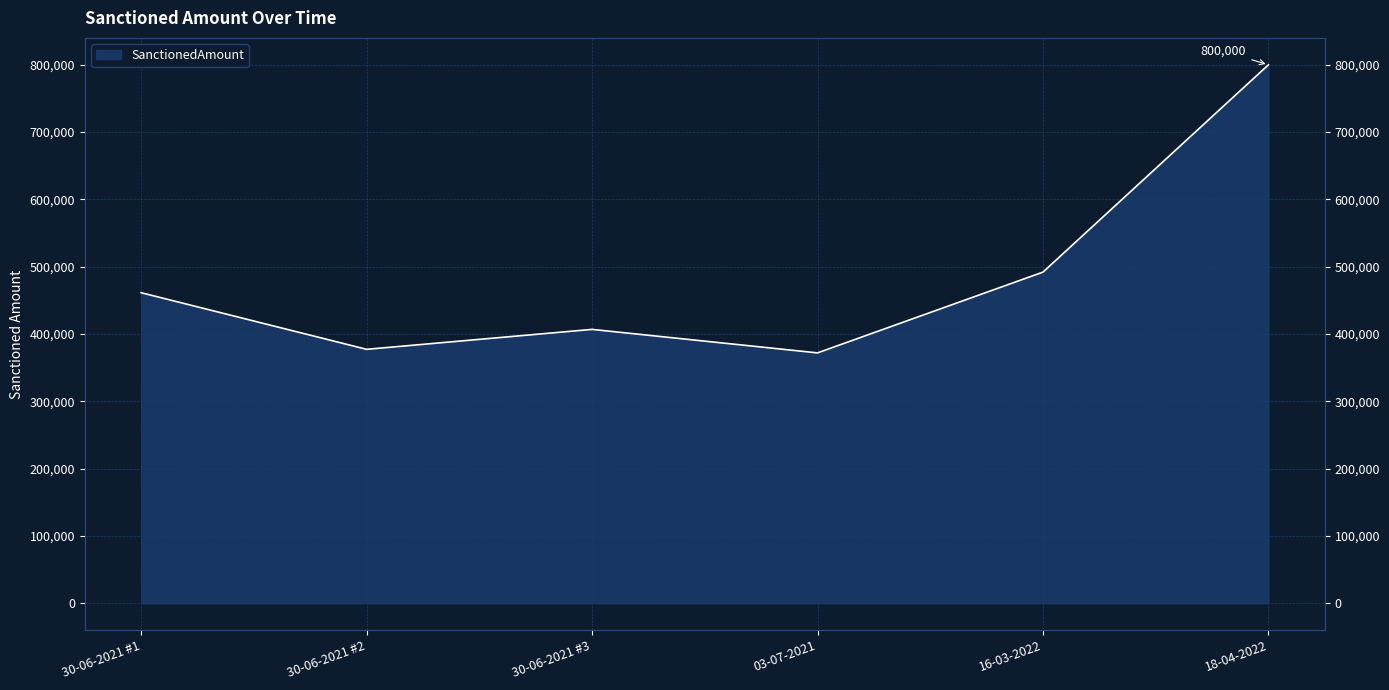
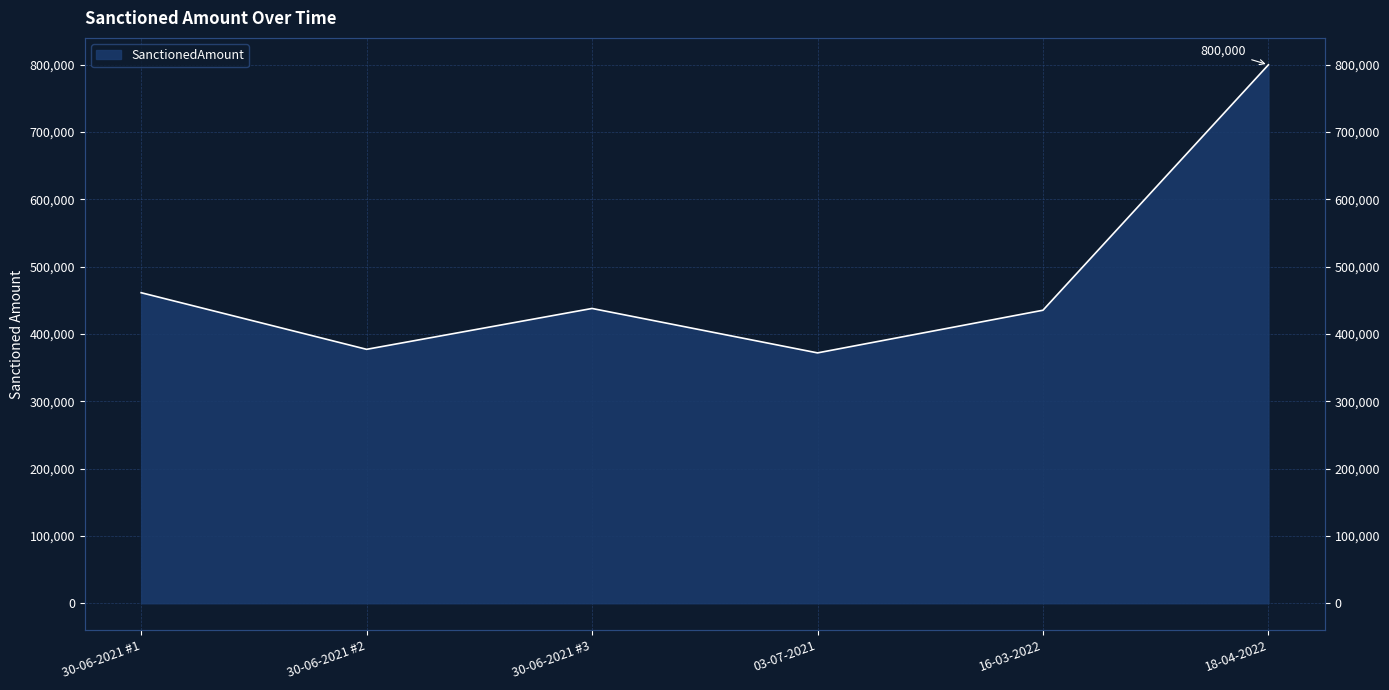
  {
    "30-06-2021 #1": "460,000",
    "30-06-2021 #2": "380,000",
-   "30-06-2021 #3": "410,000",
+   "30-06-2021 #3": "440,000",
    "03-07-2021": "370,000",
-   "16-03-2022": "490,000"
+   "16-03-2022": "440,000"
  }
